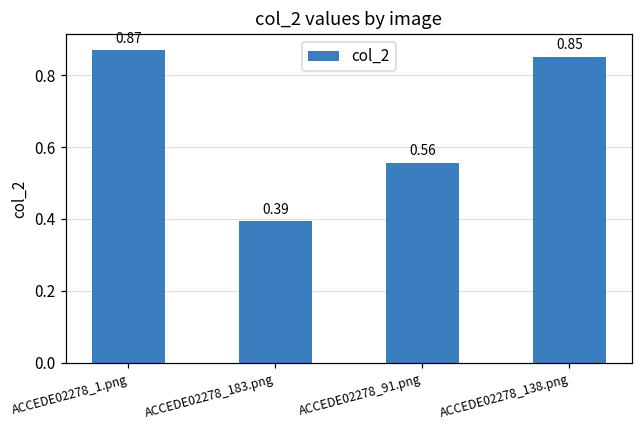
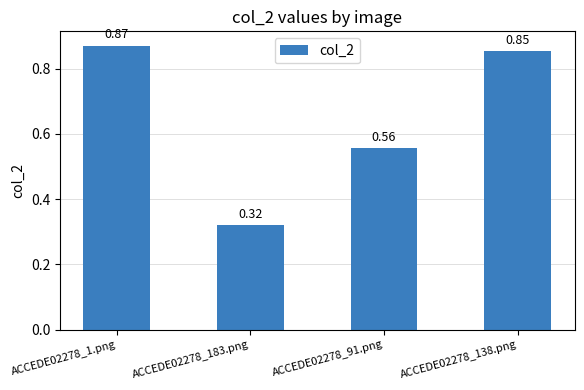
  {
    "ACCEDE02278_1.png": 0.87,
-   "ACCEDE02278_183.png": 0.39,
+   "ACCEDE02278_183.png": 0.32,
    "ACCEDE02278_91.png": 0.56,
    "ACCEDE02278_138.png": 0.85
  }
